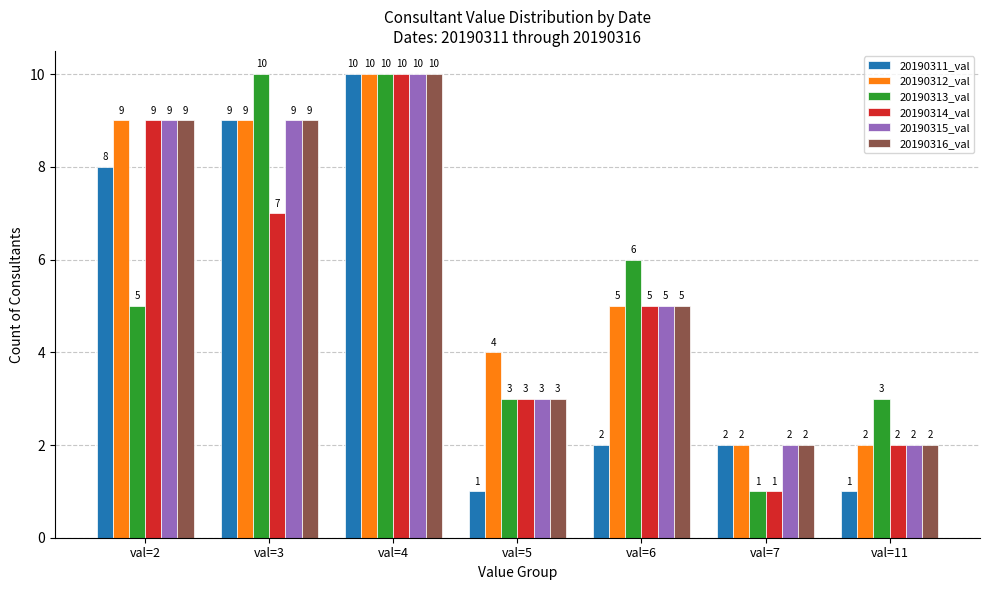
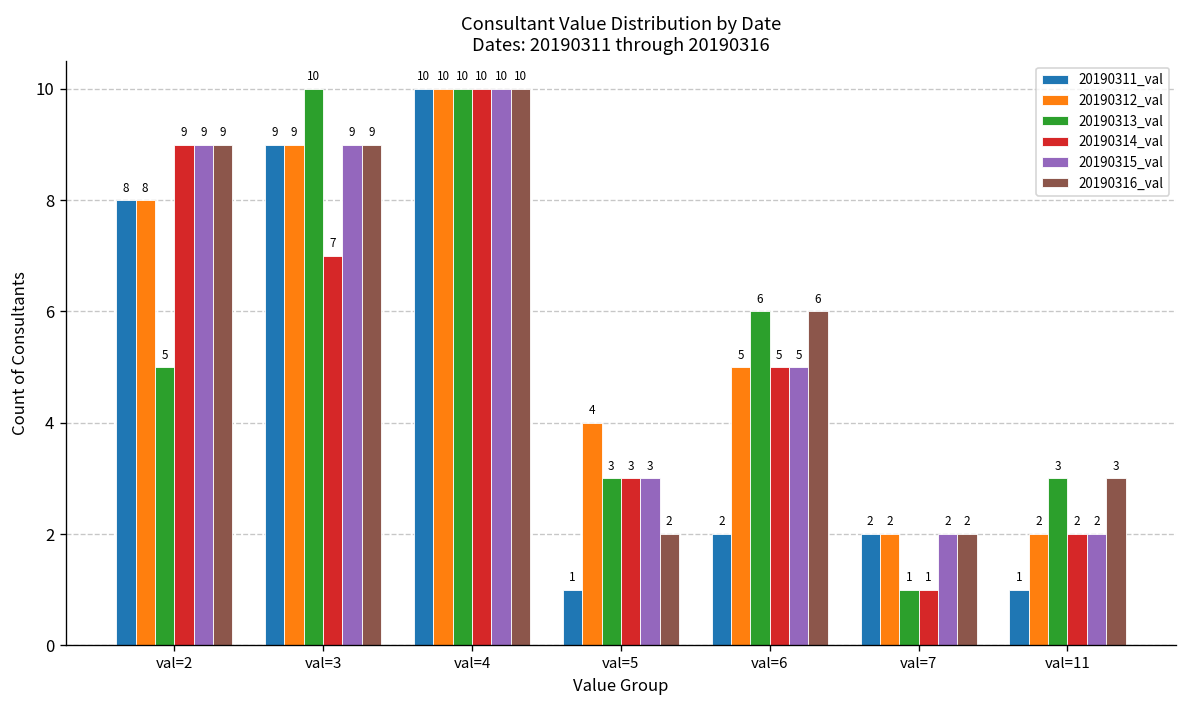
  {
    "20190311_val": {
      "val=2": 8,
      "val=3": 9,
      "val=4": 10,
      "val=5": 1,
      "val=6": 2,
      "val=7": 2,
      "val=11": 1
    },
    "20190312_val": {
-     "val=2": 9,
+     "val=2": 8,
      "val=3": 9,
      "val=4": 10,
      "val=5": 4,
      "val=6": 5,
      "val=7": 2,
      "val=11": 2
    },
    "20190313_val": {
      "val=2": 5,
      "val=3": 10,
      "val=4": 10,
      "val=5": 3,
      "val=6": 6,
      "val=7": 1,
      "val=11": 3
    },
    "20190314_val": {
      "val=2": 9,
      "val=3": 7,
      "val=4": 10,
      "val=5": 3,
      "val=6": 5,
      "val=7": 1,
      "val=11": 2
    },
    "20190315_val": {
      "val=2": 9,
      "val=3": 9,
      "val=4": 10,
      "val=5": 3,
      "val=6": 5,
      "val=7": 2,
      "val=11": 2
    },
    "20190316_val": {
      "val=2": 9,
      "val=3": 9,
      "val=4": 10,
-     "val=5": 3,
-     "val=6": 5,
+     "val=5": 2,
+     "val=6": 6,
      "val=7": 2,
-     "val=11": 2
+     "val=11": 3
    }
  }
